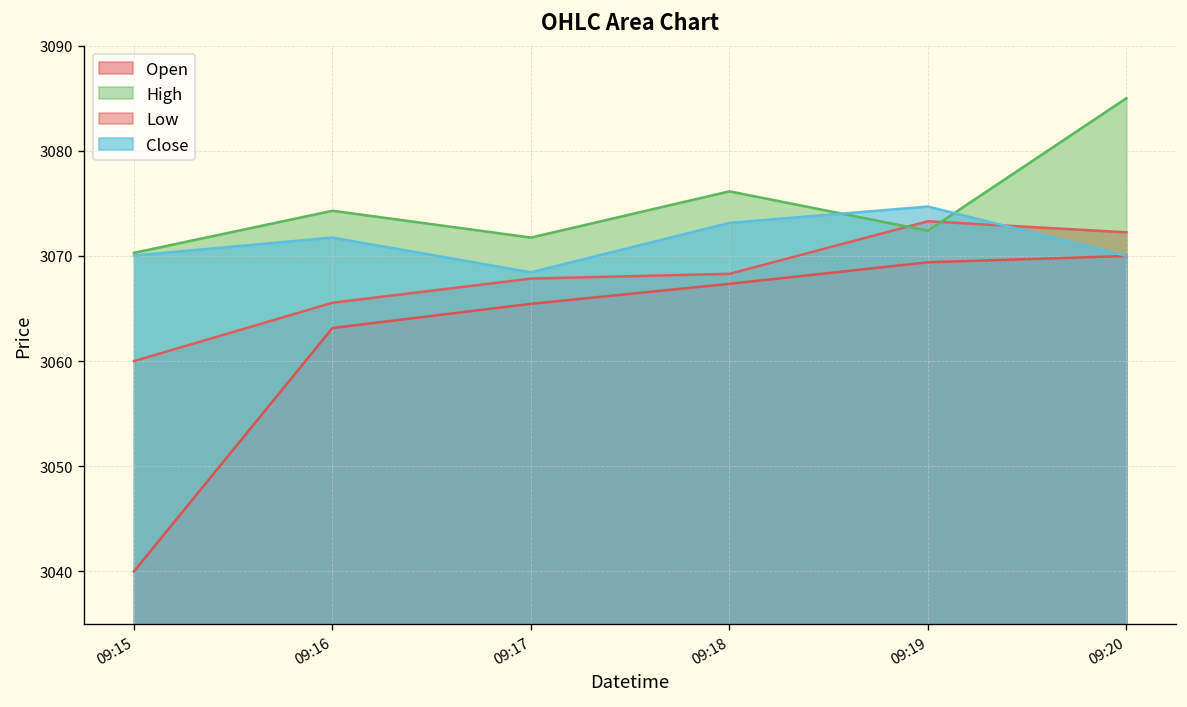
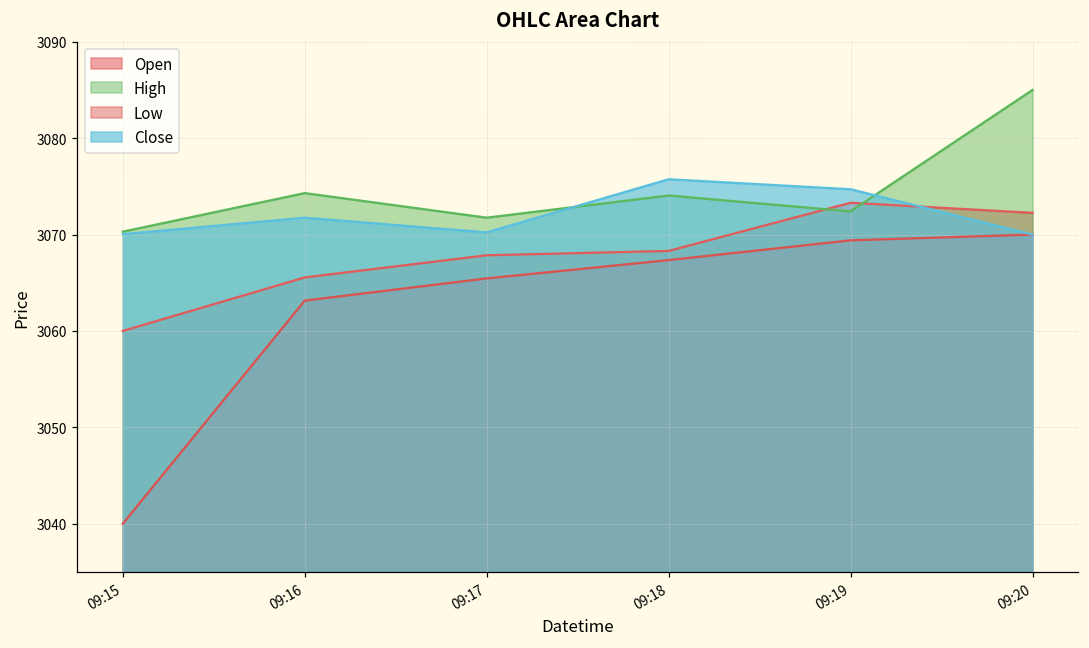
  {
    "High": {
      "09:16": 3074,
      "09:17": 3072,
-     "09:18": 3076,
+     "09:18": 3074,
      "09:19": 3072,
      "09:20": 3085
    },
    "Close": {
      "09:16": 3072,
-     "09:17": 3068,
-     "09:18": 3073,
+     "09:17": 3070,
+     "09:18": 3076,
      "09:19": 3075
    }
  }
